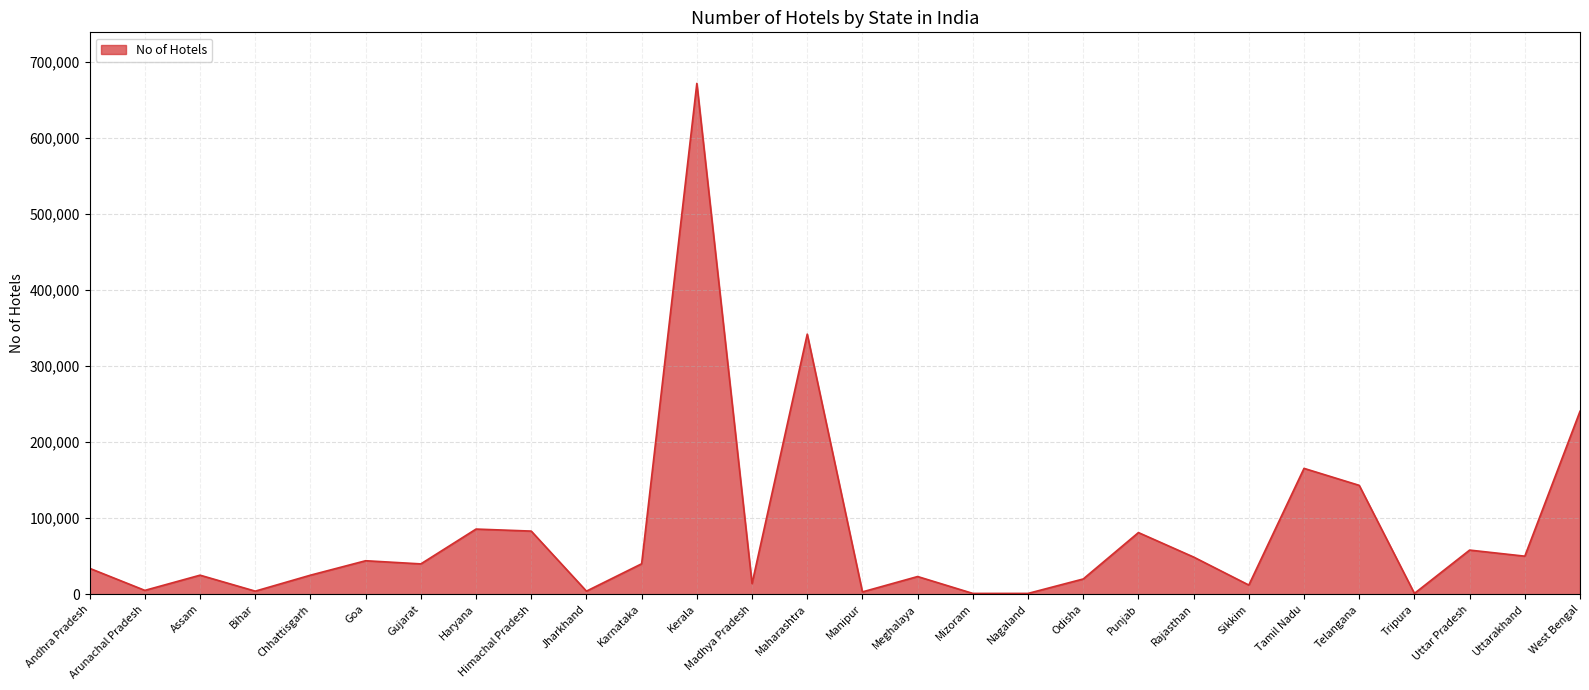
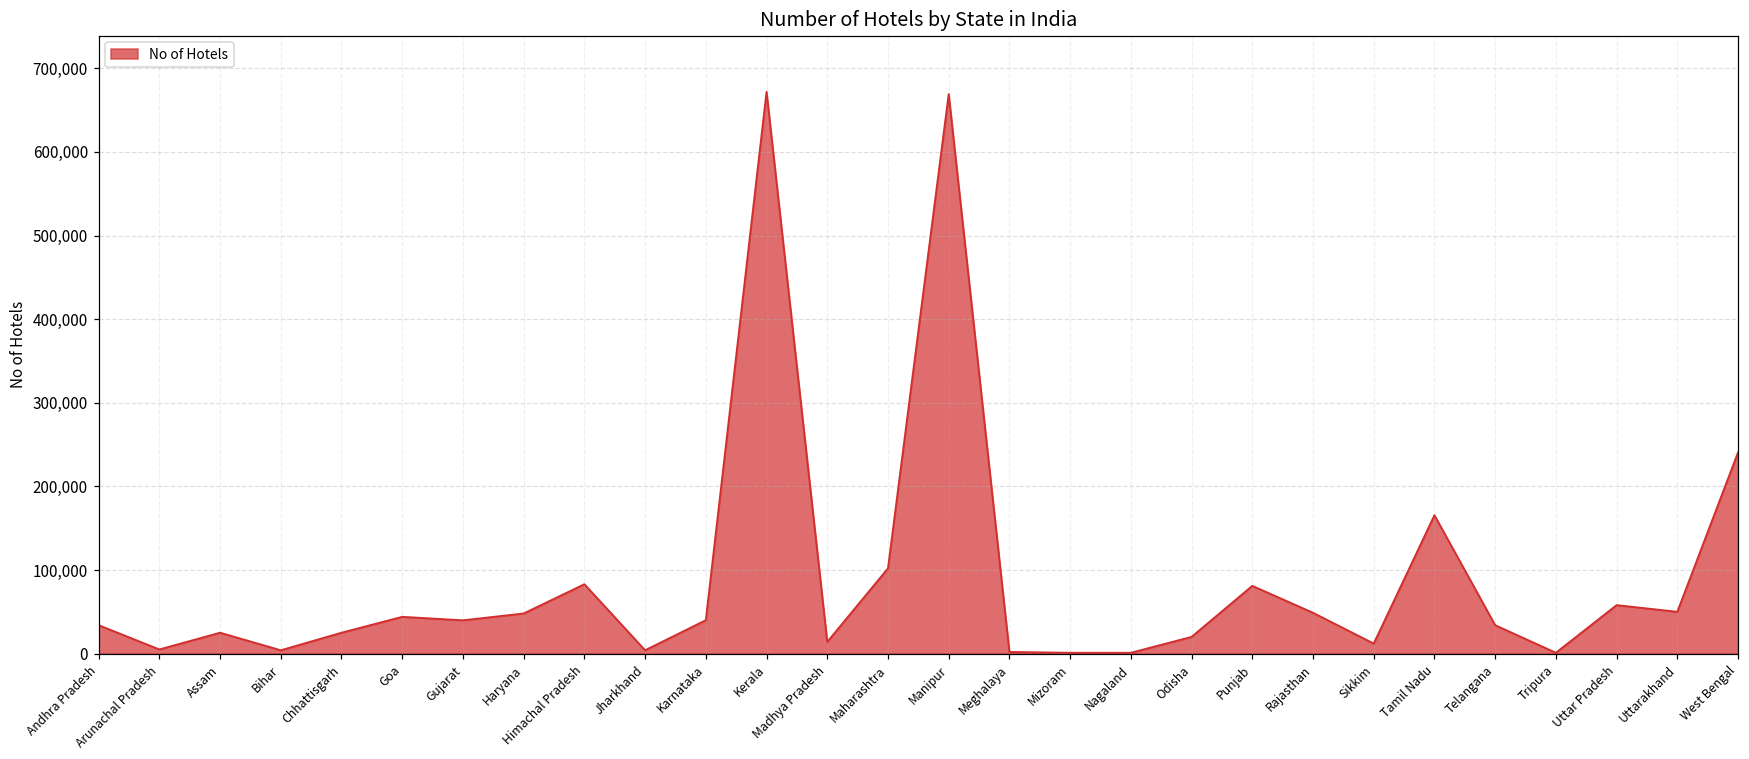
  {
    "Andhra Pradesh": "30,000",
    "Arunachal Pradesh": "10,000",
    "Assam": "30,000",
    "Bihar": "0",
    "Chhattisgarh": "30,000",
    "Goa": "40,000",
    "Gujarat": "40,000",
-   "Haryana": "90,000",
+   "Haryana": "50,000",
    "Himachal Pradesh": "80,000",
    "Jharkhand": "0",
    "Karnataka": "40,000",
    "Kerala": "670,000",
    "Madhya Pradesh": "10,000",
-   "Maharashtra": "340,000",
-   "Manipur": "0",
-   "Meghalaya": "20,000",
+   "Maharashtra": "100,000",
+   "Manipur": "670,000",
+   "Meghalaya": "0",
    "Mizoram": "0",
    "Nagaland": "0",
    "Odisha": "20,000",
    "Punjab": "80,000",
    "Rajasthan": "50,000",
    "Sikkim": "10,000",
    "Tamil Nadu": "170,000",
-   "Telangana": "140,000",
+   "Telangana": "30,000",
    "Tripura": "0",
    "Uttar Pradesh": "60,000",
    "Uttarakhand": "50,000",
    "West Bengal": "240,000"
  }
